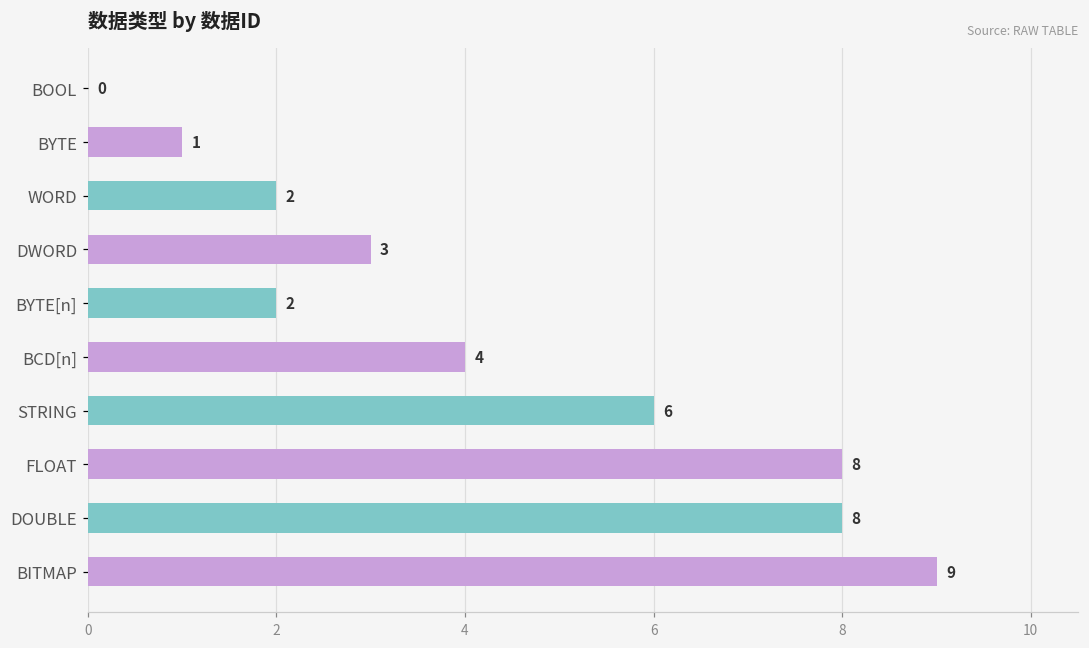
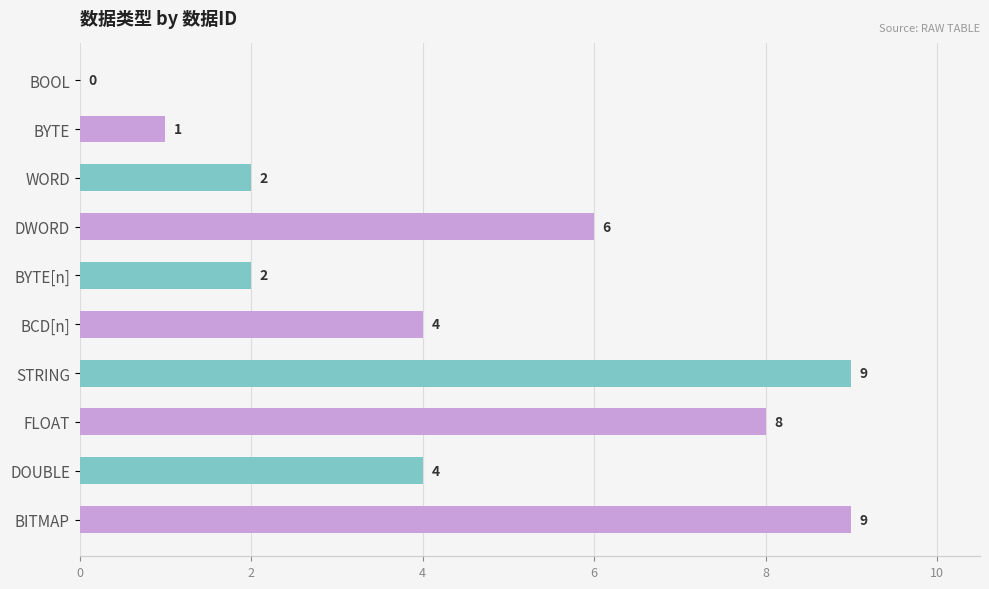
  {
    "BOOL": 0,
    "BYTE": 1,
    "WORD": 2,
-   "DWORD": 3,
+   "DWORD": 6,
    "BYTE[n]": 2,
    "BCD[n]": 4,
-   "STRING": 6,
+   "STRING": 9,
    "FLOAT": 8,
-   "DOUBLE": 8,
+   "DOUBLE": 4,
    "BITMAP": 9
  }
